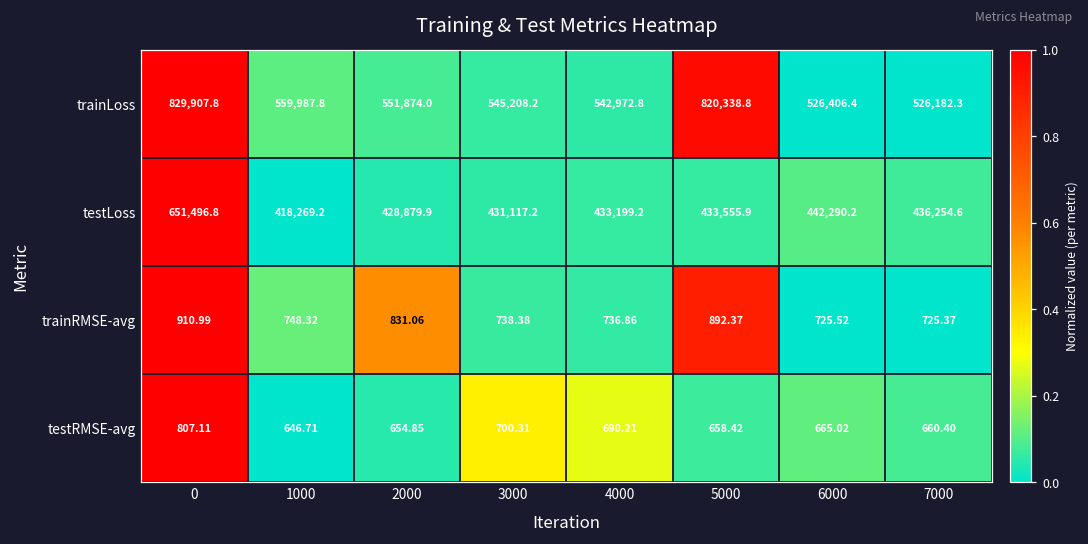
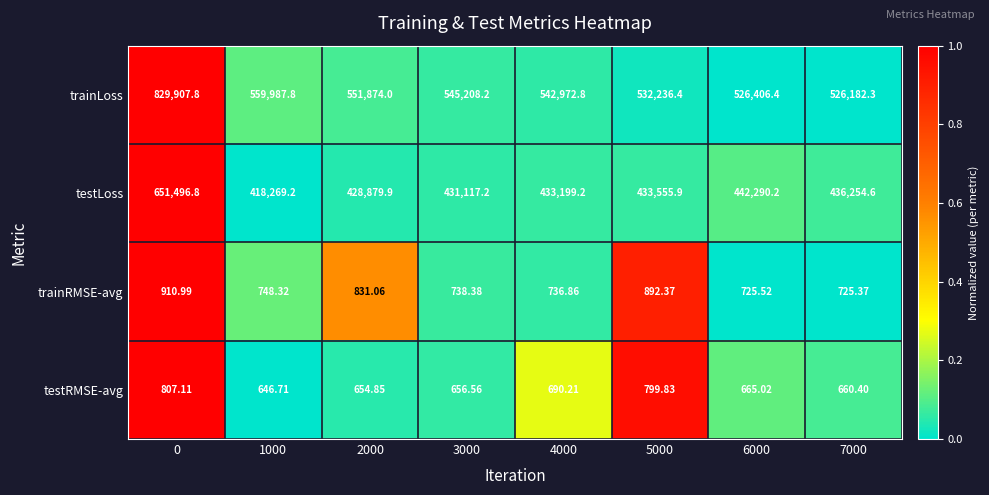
  {
    "trainLoss": {
      "0": "829,907.8",
      "1000": "559,987.8",
      "2000": "551,874.0",
      "3000": "545,208.2",
      "4000": "542,972.8",
-     "5000": "820,338.8",
+     "5000": "532,236.4",
      "6000": "526,406.4",
      "7000": "526,182.3"
    },
    "testLoss": {
      "0": "651,496.8",
      "1000": "418,269.2",
      "2000": "428,879.9",
      "3000": "431,117.2",
      "4000": "433,199.2",
      "5000": "433,555.9",
      "6000": "442,290.2",
      "7000": "436,254.6"
    },
    "trainRMSE-avg": {
      "0": "910.99",
      "1000": "748.32",
      "2000": "831.06",
      "3000": "738.38",
      "4000": "736.86",
      "5000": "892.37",
      "6000": "725.52",
      "7000": "725.37"
    },
    "testRMSE-avg": {
      "0": "807.11",
      "1000": "646.71",
      "2000": "654.85",
-     "3000": "700.31",
+     "3000": "656.56",
      "4000": "690.21",
-     "5000": "658.42",
+     "5000": "799.83",
      "6000": "665.02",
      "7000": "660.40"
    }
  }
